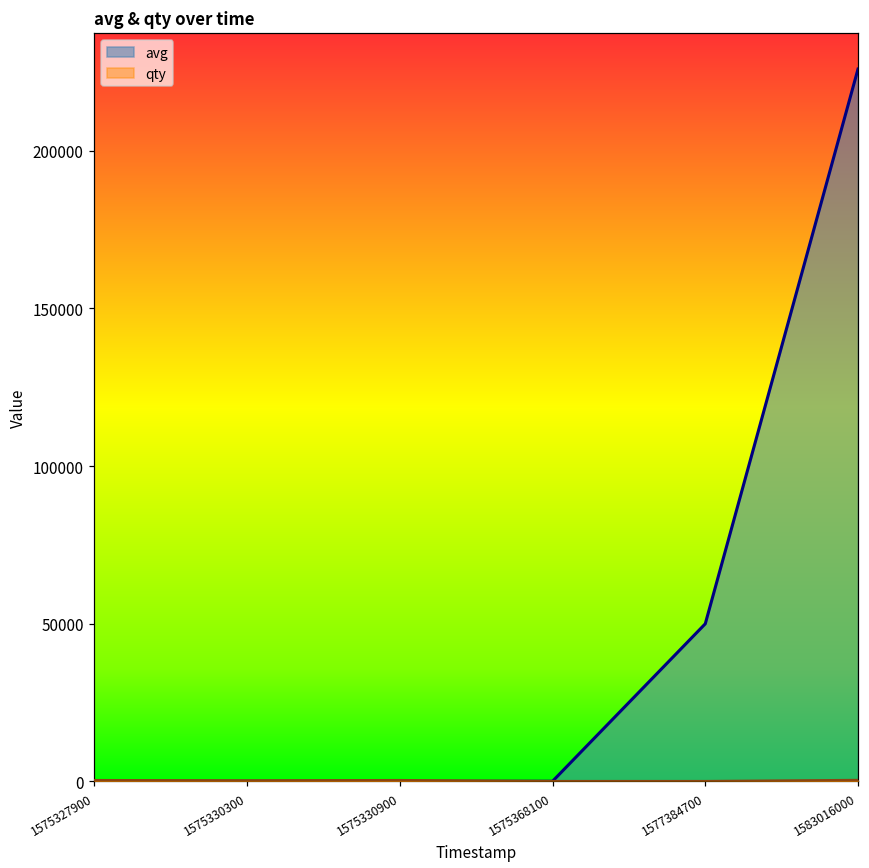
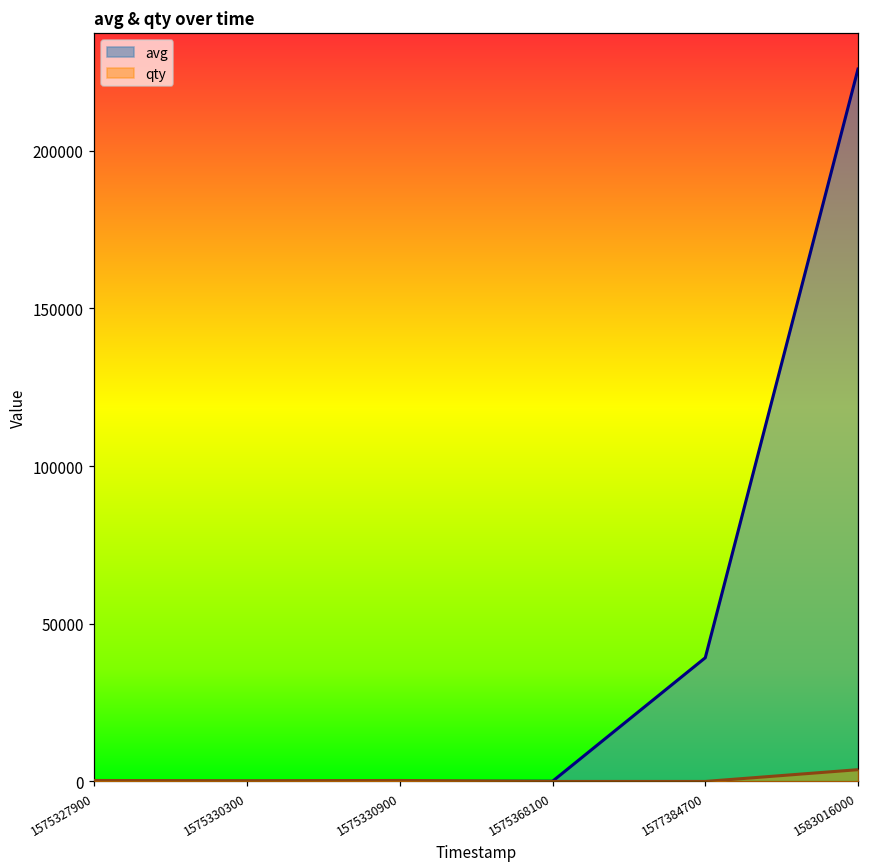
  {
    "avg": {
-     "1577384700": 50000,
+     "1577384700": 39000,
      "1583016000": 226000
    },
    "qty": {
      "1577384700": 0,
-     "1583016000": 0
+     "1583016000": 4000
    }
  }
